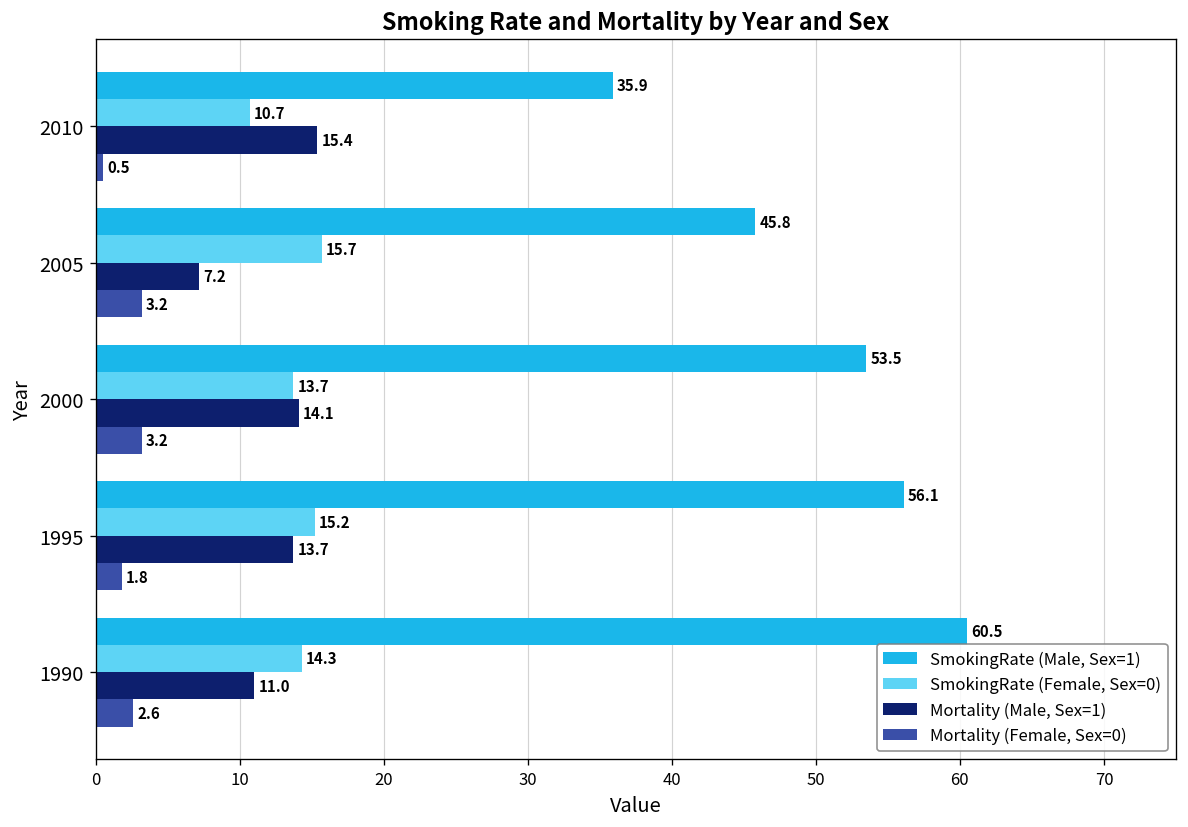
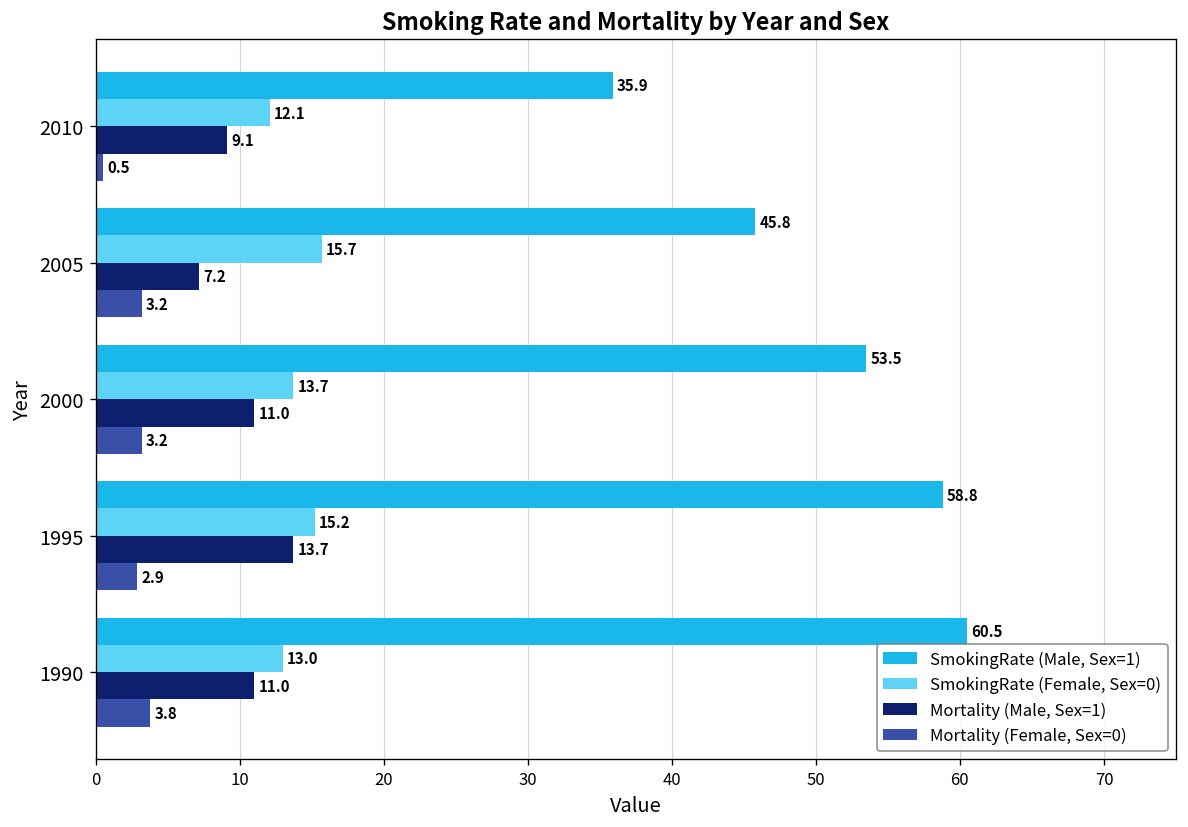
  {
    "SmokingRate (Male, Sex=1)": {
      "2010": 35.9,
      "2005": 45.8,
      "2000": 53.5,
-     "1995": 56.1,
+     "1995": 58.8,
      "1990": 60.5
    },
    "SmokingRate (Female, Sex=0)": {
-     "2010": 10.7,
+     "2010": 12.1,
      "2005": 15.7,
      "2000": 13.7,
      "1995": 15.2,
-     "1990": 14.3
+     "1990": 13.0
    },
    "Mortality (Male, Sex=1)": {
-     "2010": 15.4,
+     "2010": 9.1,
      "2005": 7.2,
-     "2000": 14.1,
+     "2000": 11.0,
      "1995": 13.7,
      "1990": 11.0
    },
    "Mortality (Female, Sex=0)": {
      "2010": 0.5,
      "2005": 3.2,
      "2000": 3.2,
-     "1995": 1.8,
-     "1990": 2.6
+     "1995": 2.9,
+     "1990": 3.8
    }
  }
